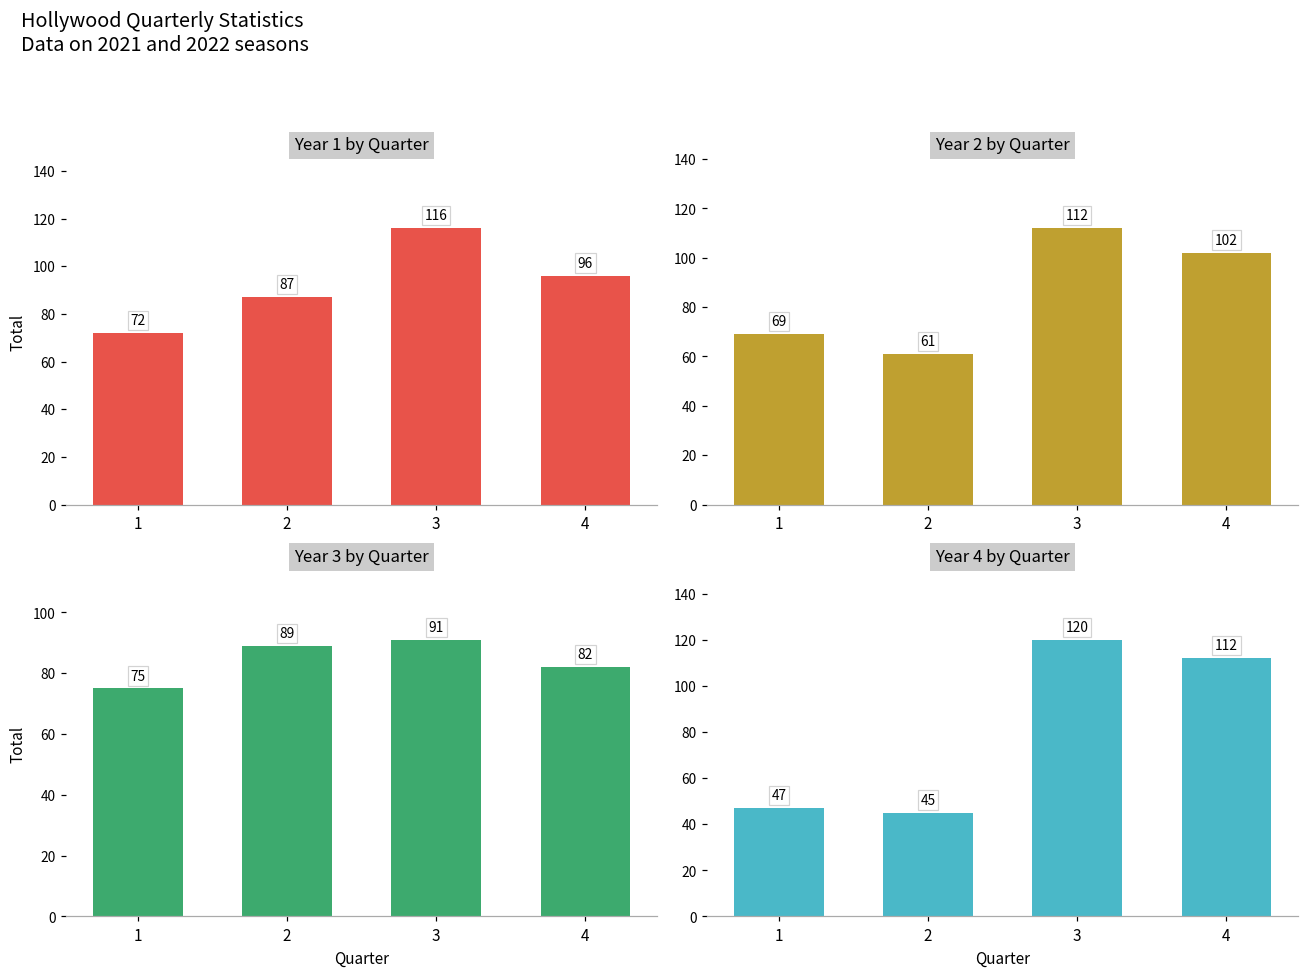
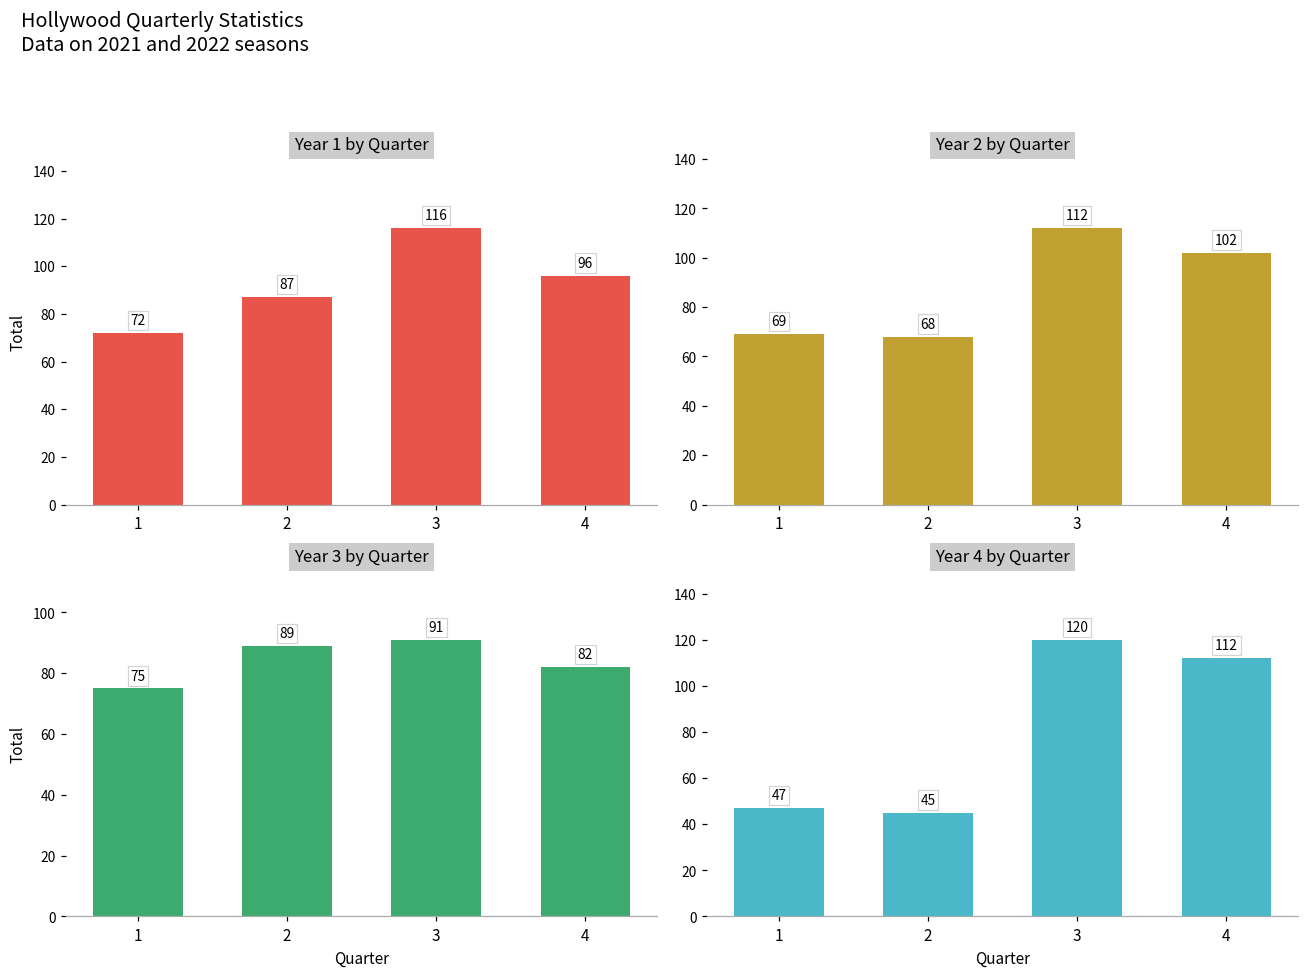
  {
    "Year 2 by Quarter": {
-     "2": 61
+     "2": 68
    }
  }
